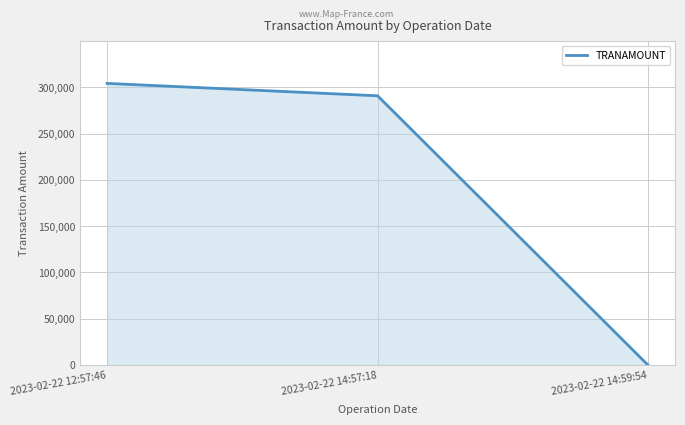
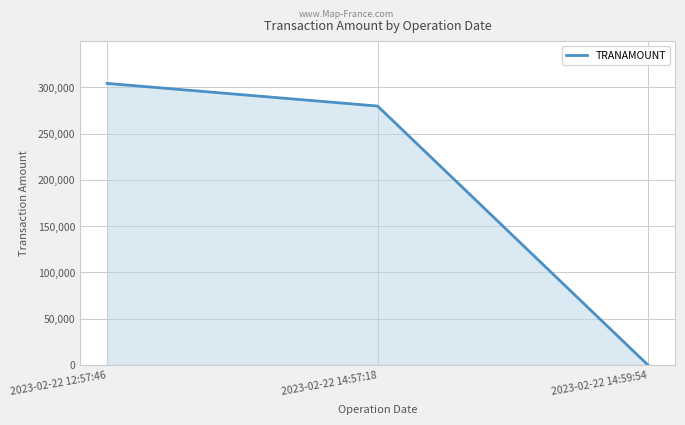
  {
    "2023-02-22 12:57:46": "300,000",
-   "2023-02-22 14:57:18": "290,000",
+   "2023-02-22 14:57:18": "280,000",
    "2023-02-22 14:59:54": "0"
  }
